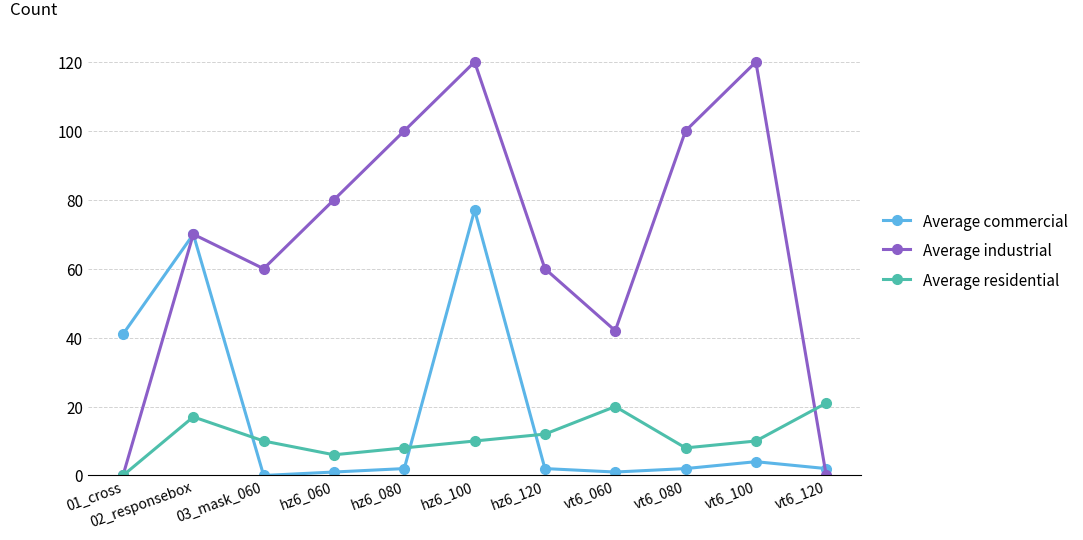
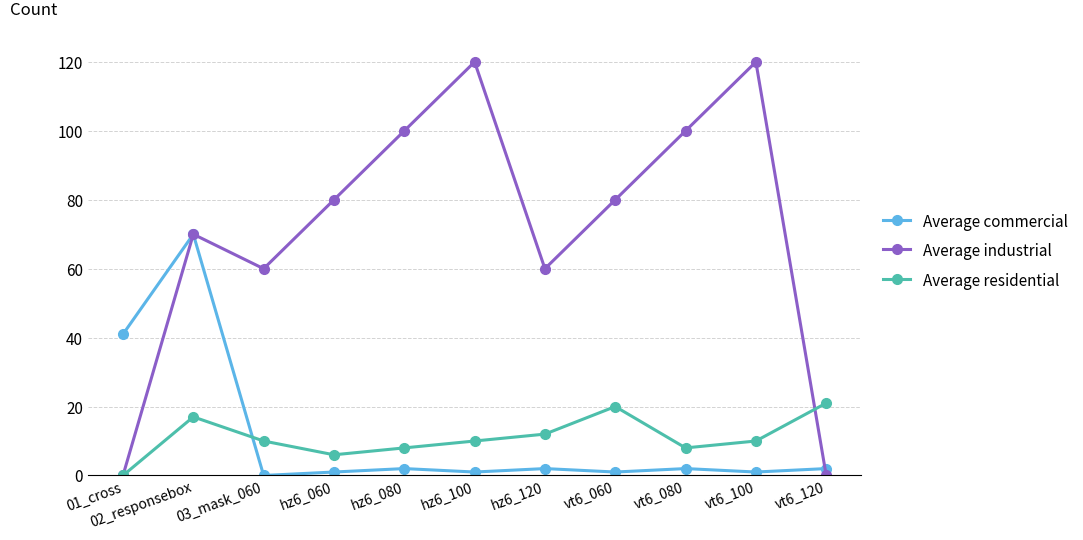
  {
    "Average commercial": {
      "01_cross": 41,
      "03_mask_060": 0,
      "hz6_060": 1,
      "hz6_080": 2,
-     "hz6_100": 77,
+     "hz6_100": 1,
      "hz6_120": 2,
      "vt6_060": 1,
      "vt6_080": 2,
-     "vt6_100": 4,
+     "vt6_100": 1,
      "vt6_120": 2
    },
    "Average industrial": {
      "03_mask_060": 60,
      "hz6_060": 80,
      "hz6_080": 100,
      "hz6_100": 120,
      "hz6_120": 60,
-     "vt6_060": 42,
+     "vt6_060": 80,
      "vt6_080": 100,
      "vt6_100": 120,
      "vt6_120": 0
    },
    "Average residential": {
      "02_responsebox": 17,
      "03_mask_060": 10,
      "hz6_060": 6,
      "hz6_080": 8,
      "hz6_100": 10,
      "hz6_120": 12,
      "vt6_060": 20,
      "vt6_080": 8,
      "vt6_100": 10,
      "vt6_120": 21
    }
  }
